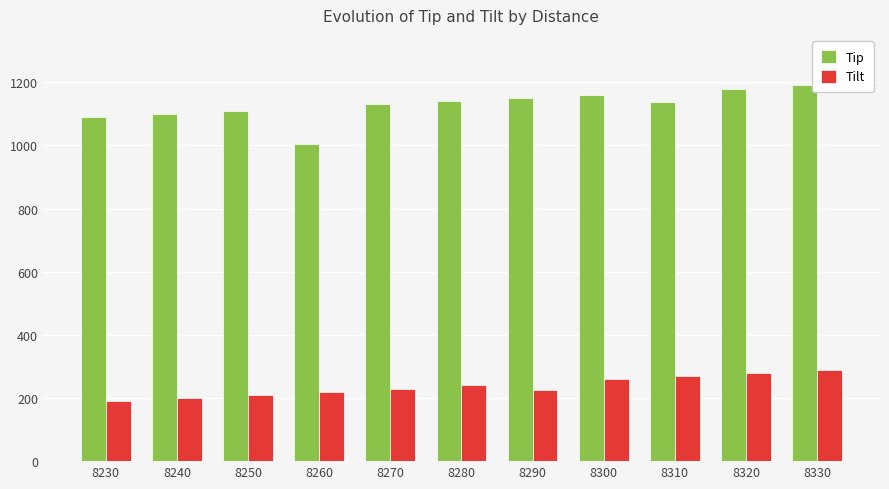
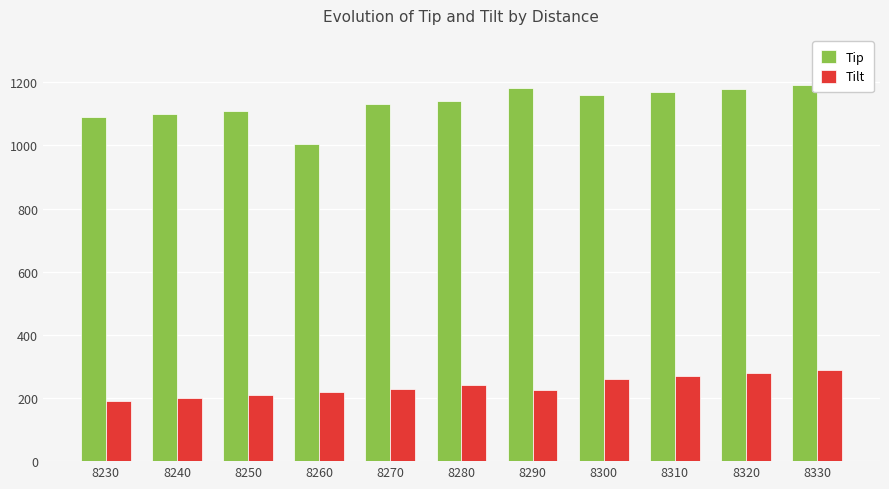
  {
    "Tip": {
      "8230": 1090,
      "8240": 1100,
      "8250": 1110,
      "8260": 1000,
      "8270": 1130,
      "8280": 1140,
-     "8290": 1150,
+     "8290": 1180,
      "8300": 1160,
-     "8310": 1140,
+     "8310": 1170,
      "8320": 1180,
      "8330": 1190
    },
    "Tilt": {
      "8230": 190,
      "8240": 200,
      "8250": 210,
      "8260": 220,
      "8270": 230,
      "8280": 240,
      "8290": 220,
      "8300": 260,
      "8310": 270,
      "8320": 280,
      "8330": 290
    }
  }
